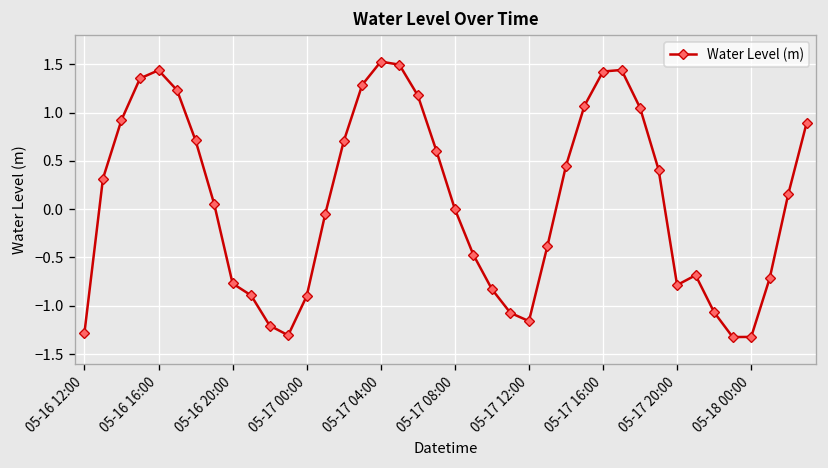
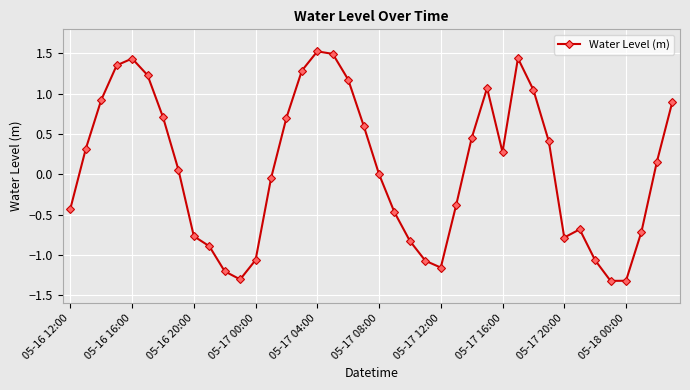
  {
-   "05-16 12:00": -1.3,
+   "05-16 12:00": -0.4,
    "05-16 16:00": 1.4,
    "05-16 20:00": -0.8,
-   "05-17 00:00": -0.9,
+   "05-17 00:00": -1.1,
    "05-17 04:00": 1.5,
    "05-17 08:00": 0.0,
    "05-17 12:00": -1.2,
-   "05-17 16:00": 1.4,
+   "05-17 16:00": 0.3,
    "05-17 20:00": -0.8,
    "05-18 00:00": -1.3
  }
